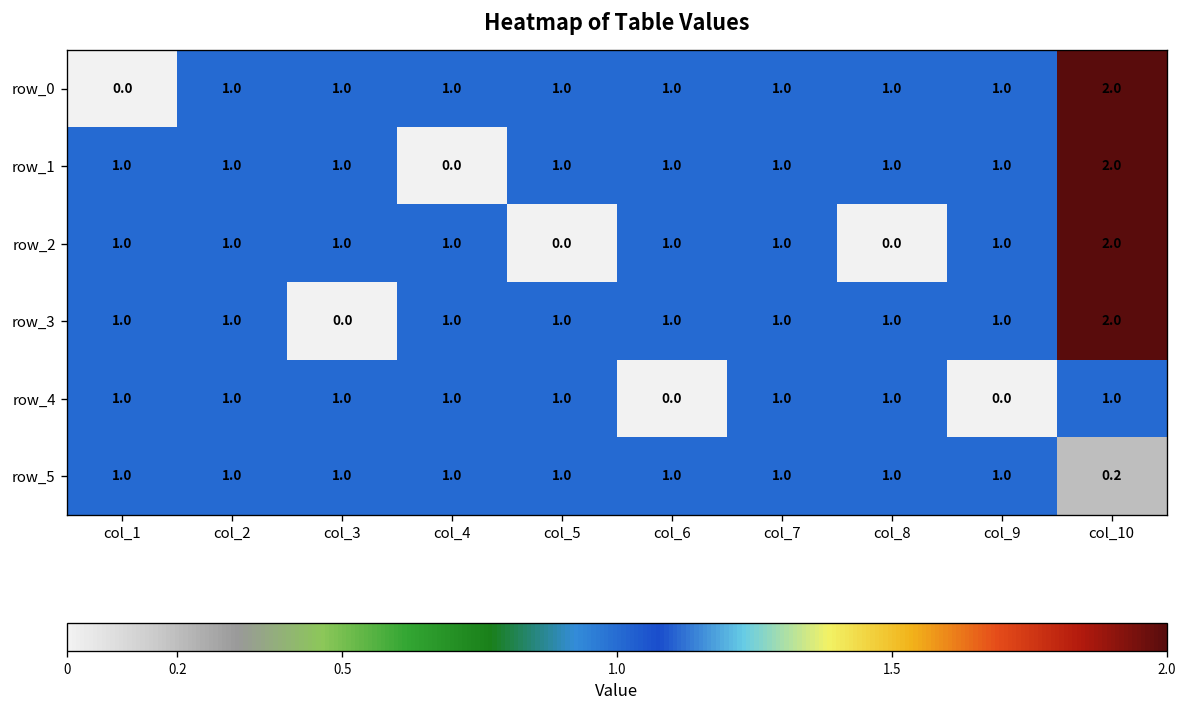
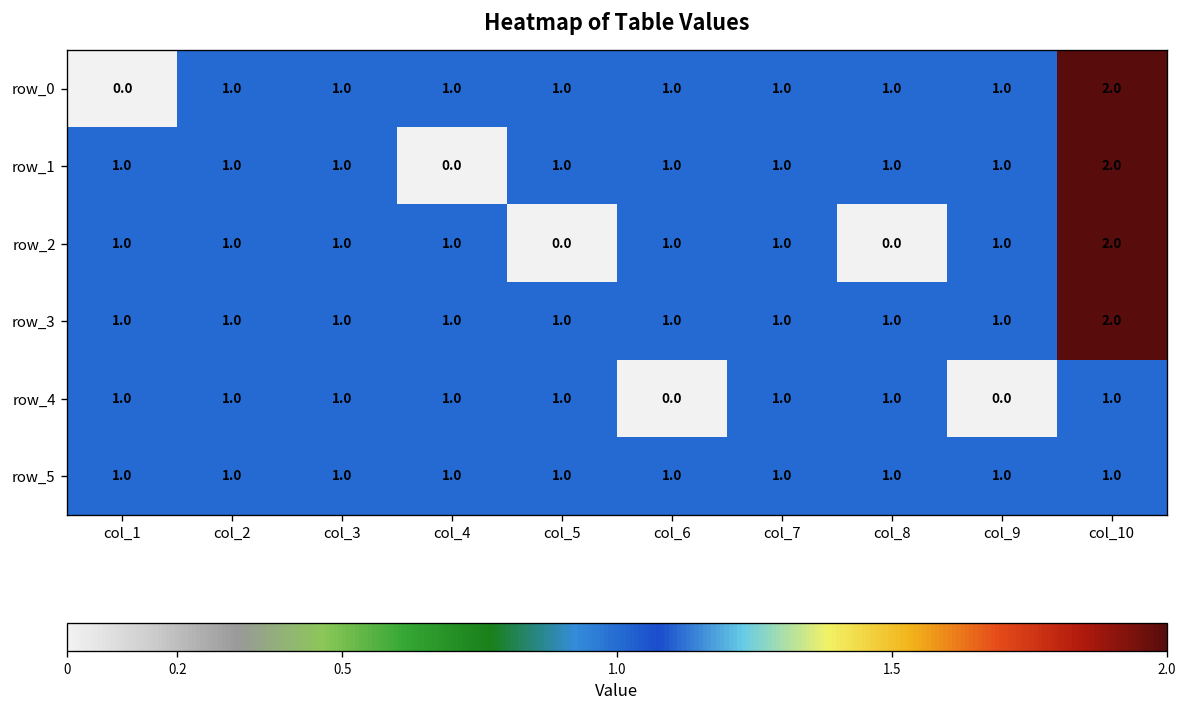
  {
    "row_0": {
      "col_1": 0.0,
      "col_2": 1.0,
      "col_3": 1.0,
      "col_4": 1.0,
      "col_5": 1.0,
      "col_6": 1.0,
      "col_7": 1.0,
      "col_8": 1.0,
      "col_9": 1.0,
      "col_10": 2.0
    },
    "row_1": {
      "col_1": 1.0,
      "col_2": 1.0,
      "col_3": 1.0,
      "col_4": 0.0,
      "col_5": 1.0,
      "col_6": 1.0,
      "col_7": 1.0,
      "col_8": 1.0,
      "col_9": 1.0,
      "col_10": 2.0
    },
    "row_2": {
      "col_1": 1.0,
      "col_2": 1.0,
      "col_3": 1.0,
      "col_4": 1.0,
      "col_5": 0.0,
      "col_6": 1.0,
      "col_7": 1.0,
      "col_8": 0.0,
      "col_9": 1.0,
      "col_10": 2.0
    },
    "row_3": {
      "col_1": 1.0,
      "col_2": 1.0,
-     "col_3": 0.0,
+     "col_3": 1.0,
      "col_4": 1.0,
      "col_5": 1.0,
      "col_6": 1.0,
      "col_7": 1.0,
      "col_8": 1.0,
      "col_9": 1.0,
      "col_10": 2.0
    },
    "row_4": {
      "col_1": 1.0,
      "col_2": 1.0,
      "col_3": 1.0,
      "col_4": 1.0,
      "col_5": 1.0,
      "col_6": 0.0,
      "col_7": 1.0,
      "col_8": 1.0,
      "col_9": 0.0,
      "col_10": 1.0
    },
    "row_5": {
      "col_1": 1.0,
      "col_2": 1.0,
      "col_3": 1.0,
      "col_4": 1.0,
      "col_5": 1.0,
      "col_6": 1.0,
      "col_7": 1.0,
      "col_8": 1.0,
      "col_9": 1.0,
-     "col_10": 0.2
+     "col_10": 1.0
    }
  }
